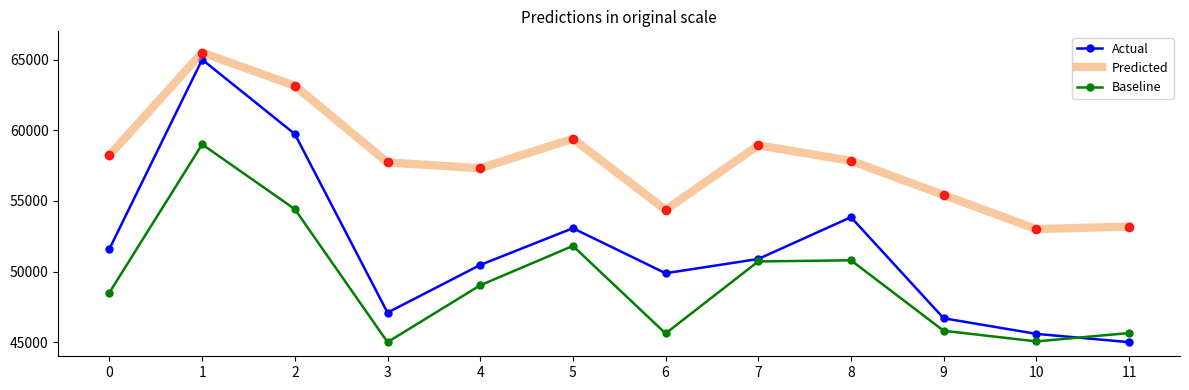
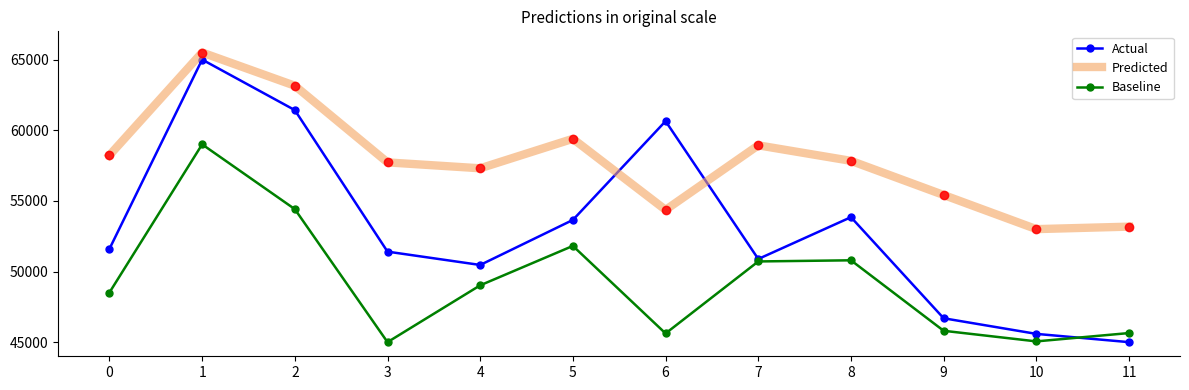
  {
    "Actual": {
      "0": 51600,
      "1": 65000,
-     "2": 59700,
-     "3": 47100,
+     "2": 61400,
+     "3": 51400,
      "4": 50500,
-     "5": 53100,
-     "6": 49900,
+     "5": 53700,
+     "6": 60600,
      "8": 53800,
      "9": 46700,
      "10": 45600,
      "11": 45000
    },
    "Predicted": {
      "0": 58200,
      "1": 65500,
      "2": 63100,
      "3": 57700,
      "4": 57300,
      "5": 59400,
      "6": 54400,
      "7": 58900,
      "8": 57800,
      "9": 55400,
      "10": 53000,
      "11": 53200
    },
    "Baseline": {
      "0": 48500,
      "1": 59000,
      "2": 54400,
      "3": 45000,
      "4": 49000,
      "5": 51800,
      "6": 45600,
      "8": 50800,
      "9": 45800,
      "10": 45100,
      "11": 45600
    }
  }
